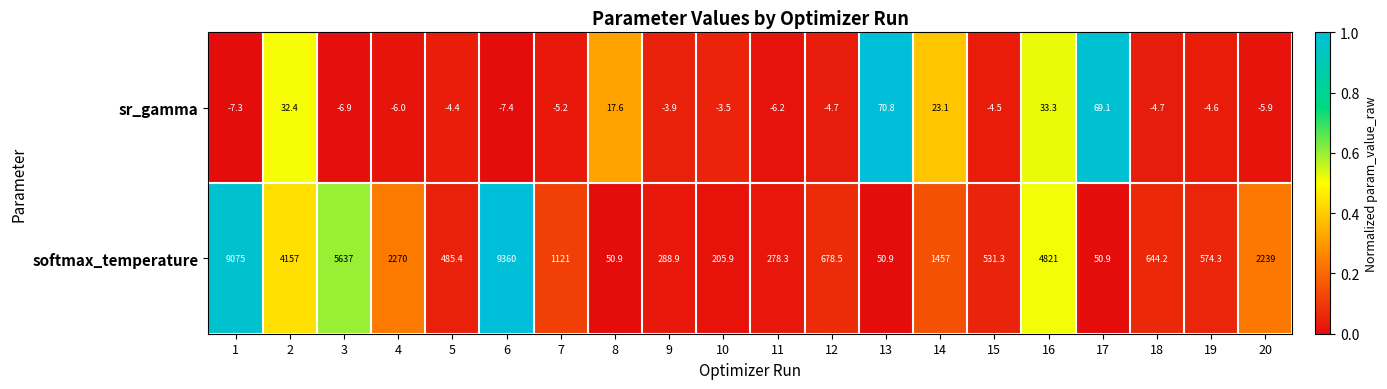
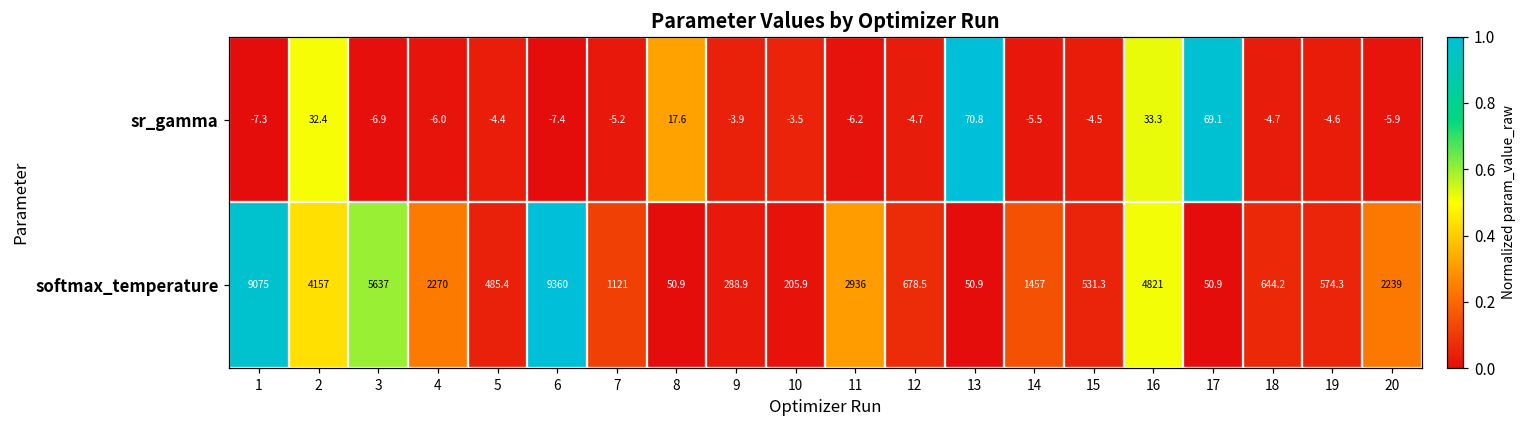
  {
    "sr_gamma": {
      "1": -7.3,
      "2": 32.4,
      "3": -6.9,
      "4": -6.0,
      "5": -4.4,
      "6": -7.4,
      "7": -5.2,
      "8": 17.6,
      "9": -3.9,
      "10": -3.5,
      "11": -6.2,
      "12": -4.7,
      "13": 70.8,
-     "14": 23.1,
+     "14": -5.5,
      "15": -4.5,
      "16": 33.3,
      "17": 69.1,
      "18": -4.7,
      "19": -4.6,
      "20": -5.9
    },
    "softmax_temperature": {
      "1": 9075,
      "2": 4157,
      "3": 5637,
      "4": 2270,
      "5": 485.4,
      "6": 9360,
      "7": 1121,
      "8": 50.9,
      "9": 288.9,
      "10": 205.9,
-     "11": 278.3,
+     "11": 2936,
      "12": 678.5,
      "13": 50.9,
      "14": 1457,
      "15": 531.3,
      "16": 4821,
      "17": 50.9,
      "18": 644.2,
      "19": 574.3,
      "20": 2239
    }
  }
